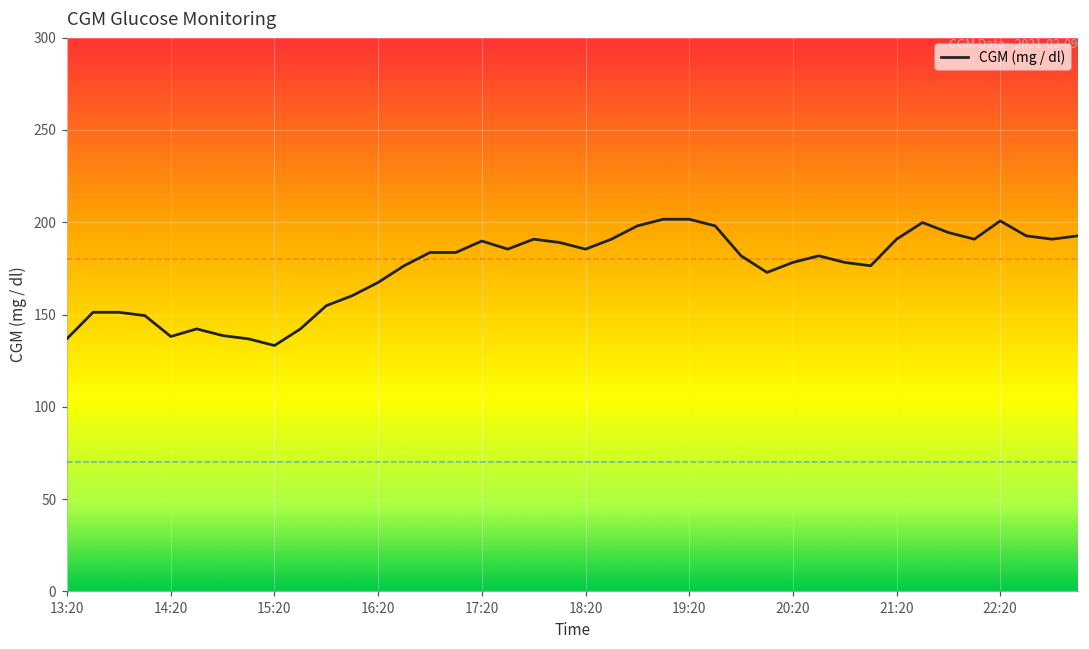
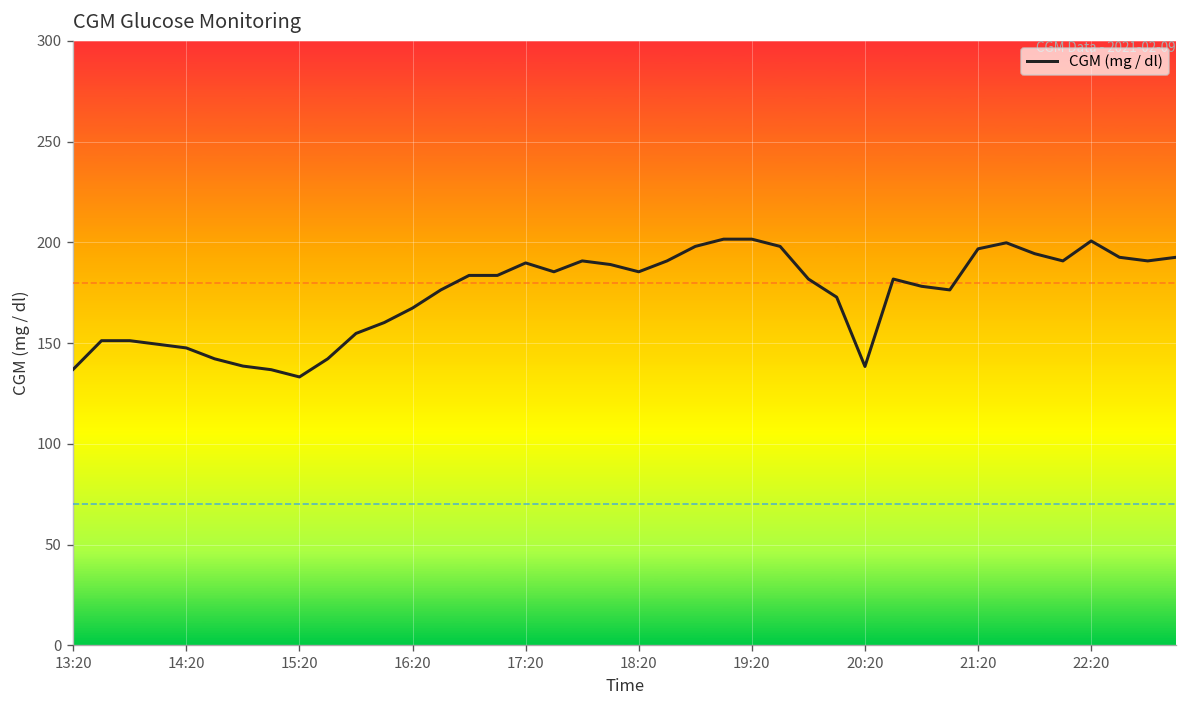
  {
    "13:20": 137,
-   "14:20": 138,
+   "14:20": 148,
    "15:20": 133,
    "16:20": 167,
    "17:20": 190,
    "18:20": 185,
    "19:20": 202,
-   "20:20": 178,
-   "21:20": 191,
+   "20:20": 138,
+   "21:20": 197,
    "22:20": 201
  }
